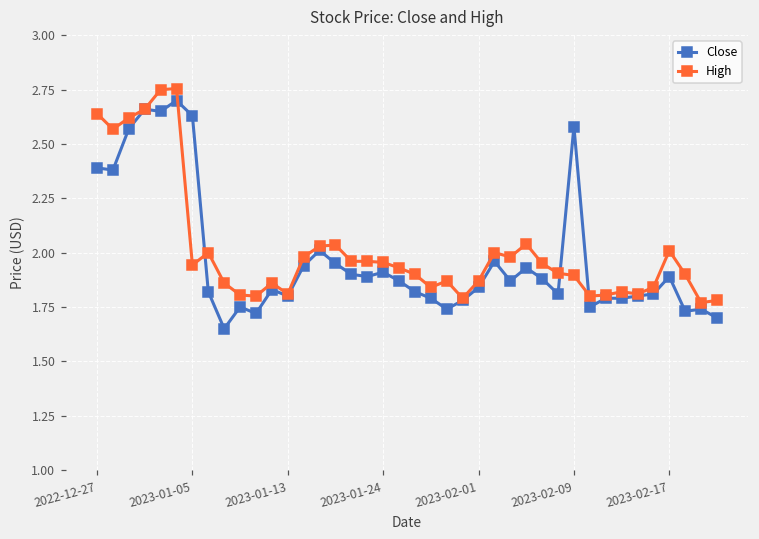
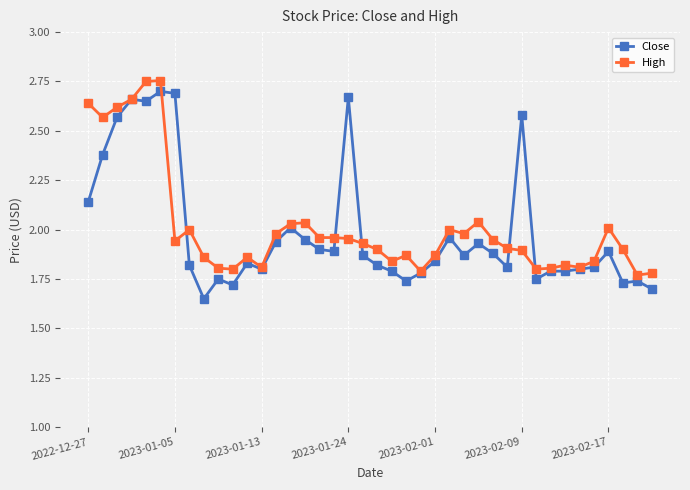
  {
    "Close": {
-     "2022-12-27": 2.39,
-     "2023-01-05": 2.63,
-     "2023-01-24": 1.91,
+     "2022-12-27": 2.14,
+     "2023-01-05": 2.69,
+     "2023-01-24": 2.67,
      "2023-02-01": 1.84,
      "2023-02-09": 2.58,
      "2023-02-17": 1.89
    },
    "High": {
      "2022-12-27": 2.64,
      "2023-01-05": 1.94,
      "2023-01-24": 1.96,
      "2023-02-01": 1.87,
      "2023-02-09": 1.90,
      "2023-02-17": 2.01
    }
  }
